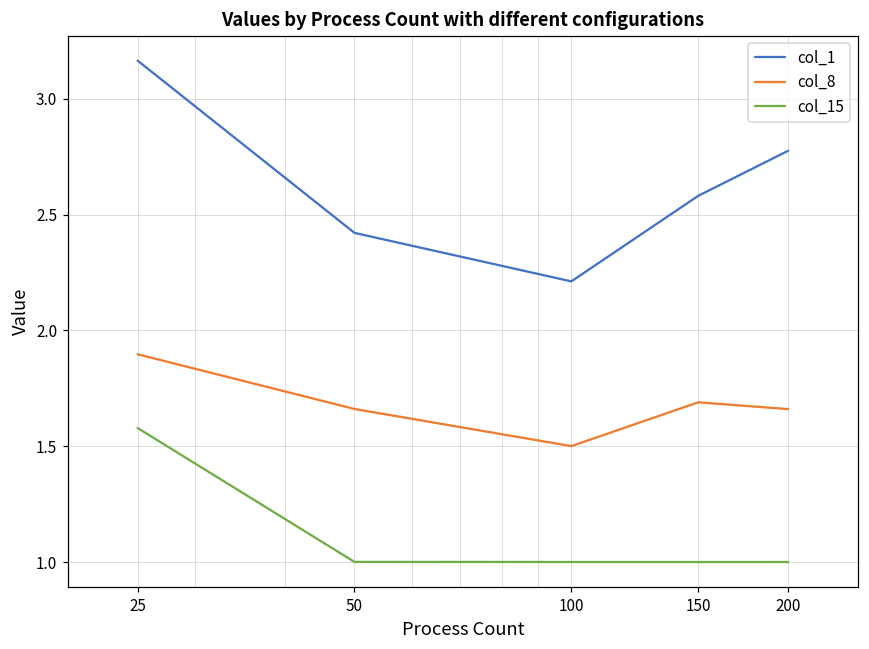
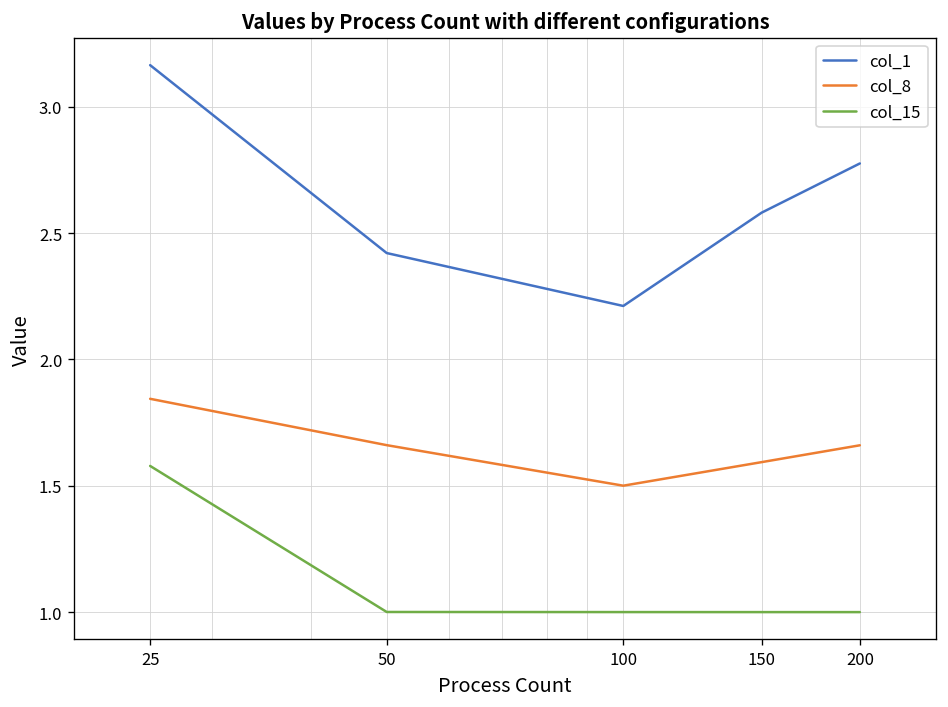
  {
    "col_1": {
      "25": 3.16,
      "50": 2.42,
      "100": 2.21,
      "150": 2.58,
      "200": 2.78
    },
    "col_8": {
-     "25": 1.90,
+     "25": 1.84,
      "50": 1.66,
      "100": 1.50,
-     "150": 1.69,
+     "150": 1.59,
      "200": 1.66
    },
    "col_15": {
      "25": 1.58,
      "50": 1.00,
      "100": 1.00,
      "150": 1.00,
      "200": 1.00
    }
  }
